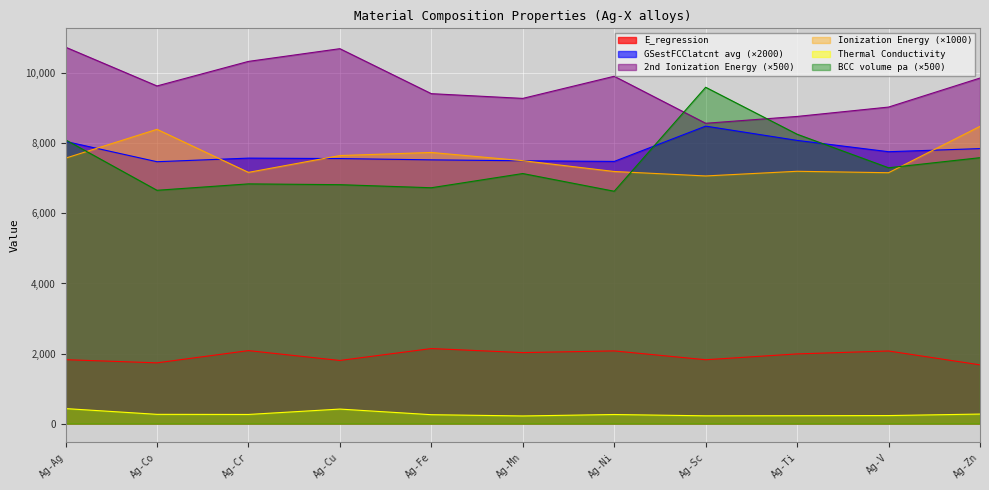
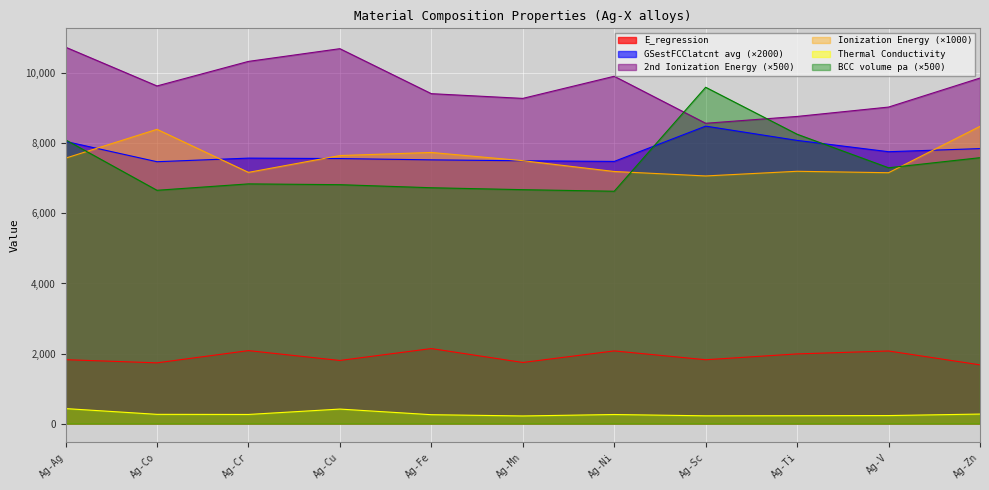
  {
    "E_regression": {
      "Ag-Ag": "1,800",
      "Ag-Co": "1,700",
      "Ag-Cr": "2,100",
      "Ag-Cu": "1,800",
      "Ag-Fe": "2,100",
-     "Ag-Mn": "2,000",
+     "Ag-Mn": "1,700",
      "Ag-Ni": "2,100",
      "Ag-Sc": "1,800",
      "Ag-Ti": "2,000",
      "Ag-V": "2,100",
      "Ag-Zn": "1,700"
    },
    "GSestFCClatcnt avg (×2000)": {
      "Ag-Co": "7,500",
      "Ag-Cr": "7,600",
      "Ag-Cu": "7,600",
      "Ag-Fe": "7,500",
      "Ag-Ni": "7,500",
      "Ag-Sc": "8,500",
      "Ag-Ti": "8,100",
      "Ag-V": "7,800",
      "Ag-Zn": "7,800"
    },
    "2nd Ionization Energy (×500)": {
      "Ag-Ag": "10,700",
      "Ag-Co": "9,600",
      "Ag-Cr": "10,300",
      "Ag-Cu": "10,700",
      "Ag-Fe": "9,400",
      "Ag-Mn": "9,300",
      "Ag-Ni": "9,900",
      "Ag-Sc": "8,600",
      "Ag-Ti": "8,800",
      "Ag-V": "9,000",
      "Ag-Zn": "9,900"
    },
    "Ionization Energy (×1000)": {
      "Ag-Ag": "7,600",
      "Ag-Co": "8,400",
      "Ag-Cr": "7,200",
      "Ag-Cu": "7,700",
      "Ag-Fe": "7,700",
      "Ag-Ni": "7,200",
      "Ag-Sc": "7,100",
      "Ag-Ti": "7,200",
      "Ag-V": "7,200",
      "Ag-Zn": "8,500"
    },
    "Thermal Conductivity": {
      "Ag-Ag": "400",
      "Ag-Co": "300",
      "Ag-Cr": "300",
      "Ag-Cu": "400",
      "Ag-Fe": "300",
      "Ag-Mn": "200",
      "Ag-Ni": "300",
      "Ag-Sc": "200",
      "Ag-Ti": "200",
      "Ag-V": "200",
      "Ag-Zn": "300"
    },
    "BCC volume pa (×500)": {
      "Ag-Co": "6,700",
      "Ag-Cr": "6,800",
      "Ag-Cu": "6,800",
      "Ag-Fe": "6,700",
-     "Ag-Mn": "7,100",
+     "Ag-Mn": "6,700",
      "Ag-Ni": "6,600",
      "Ag-Sc": "9,600",
      "Ag-Ti": "8,300",
      "Ag-V": "7,300",
      "Ag-Zn": "7,600"
    }
  }
